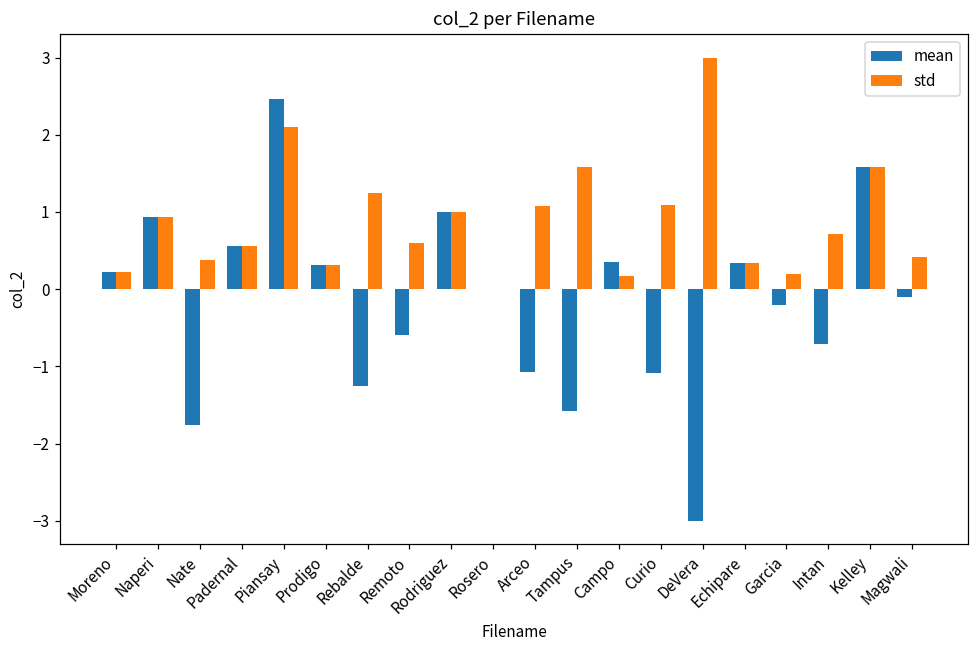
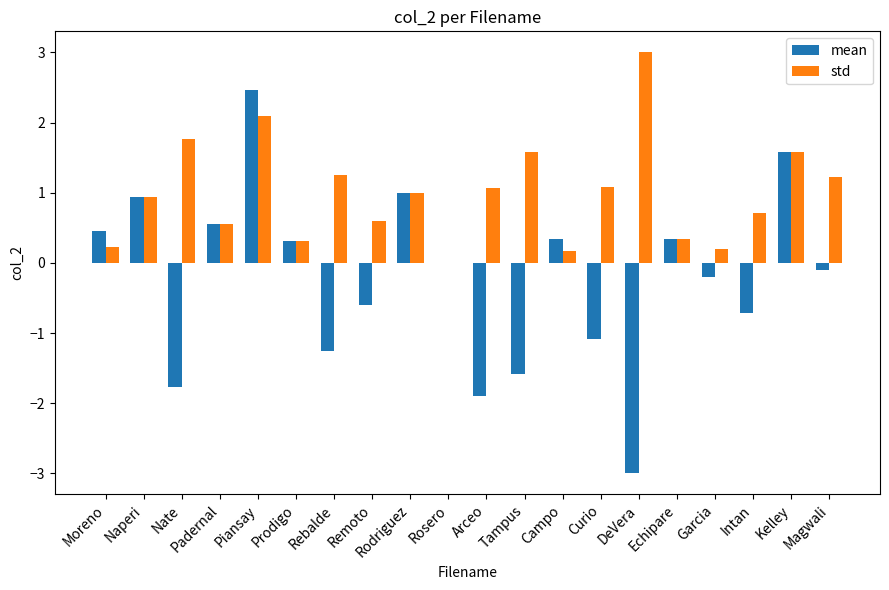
  {
    "mean": {
-     "Moreno": 0.2,
+     "Moreno": 0.5,
      "Naperi": 0.9,
      "Nate": -1.8,
      "Padernal": 0.6,
      "Piansay": 2.5,
      "Prodigo": 0.3,
      "Rebalde": -1.3,
      "Remoto": -0.6,
      "Rodriguez": 1.0,
      "Rosero": 0.0,
-     "Arceo": -1.1,
+     "Arceo": -1.9,
      "Tampus": -1.6,
      "Campo": 0.3,
      "Curio": -1.1,
      "DeVera": -3.0,
      "Echipare": 0.3,
      "Garcia": -0.2,
      "Intan": -0.7,
      "Kelley": 1.6,
      "Magwali": -0.1
    },
    "std": {
      "Moreno": 0.2,
      "Naperi": 0.9,
-     "Nate": 0.4,
+     "Nate": 1.8,
      "Padernal": 0.6,
      "Piansay": 2.1,
      "Prodigo": 0.3,
      "Rebalde": 1.3,
      "Remoto": 0.6,
      "Rodriguez": 1.0,
      "Rosero": 0.0,
      "Arceo": 1.1,
      "Tampus": 1.6,
      "Campo": 0.2,
      "Curio": 1.1,
      "DeVera": 3.0,
      "Echipare": 0.3,
      "Garcia": 0.2,
      "Intan": 0.7,
      "Kelley": 1.6,
-     "Magwali": 0.4
+     "Magwali": 1.2
    }
  }
